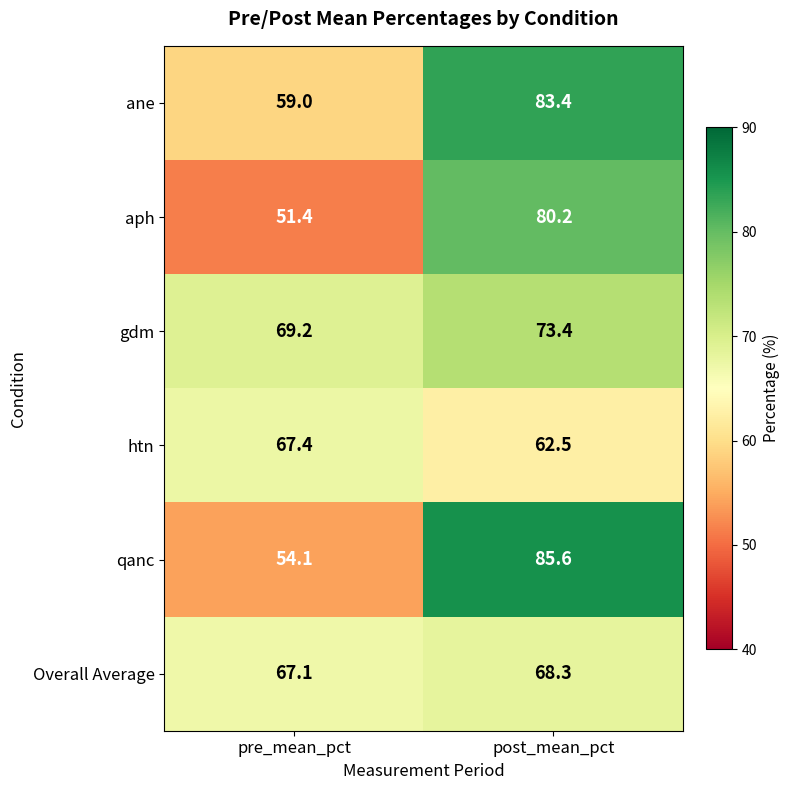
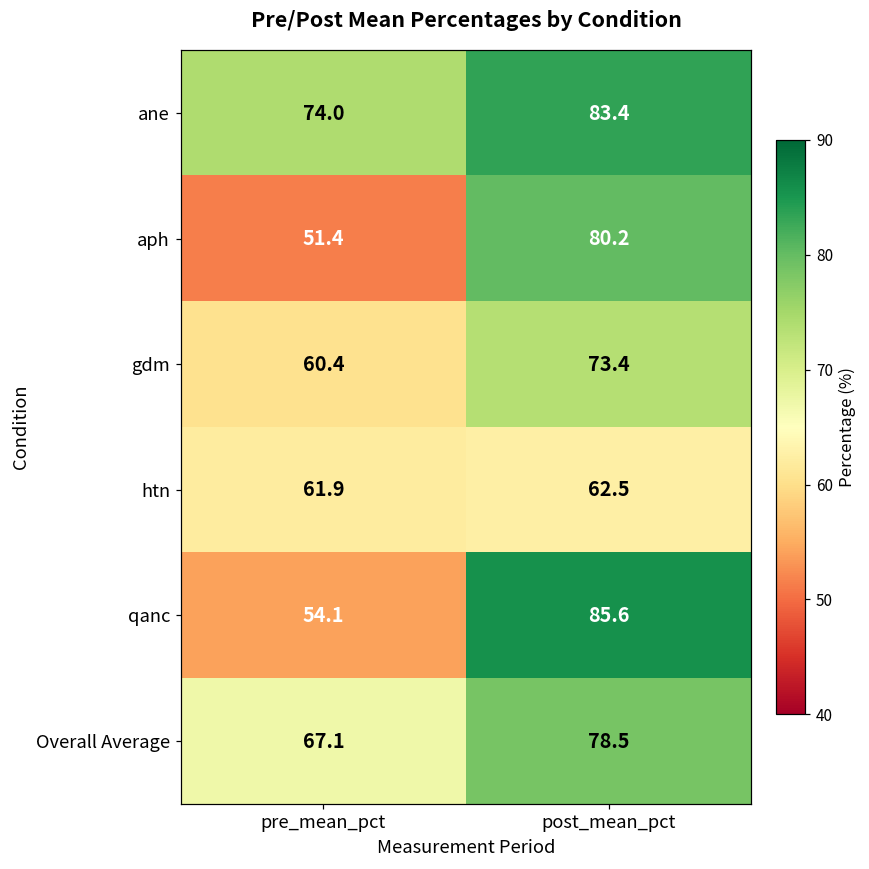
  {
    "ane": {
-     "pre_mean_pct": 59.0,
+     "pre_mean_pct": 74.0,
      "post_mean_pct": 83.4
    },
    "aph": {
      "pre_mean_pct": 51.4,
      "post_mean_pct": 80.2
    },
    "gdm": {
-     "pre_mean_pct": 69.2,
+     "pre_mean_pct": 60.4,
      "post_mean_pct": 73.4
    },
    "htn": {
-     "pre_mean_pct": 67.4,
+     "pre_mean_pct": 61.9,
      "post_mean_pct": 62.5
    },
    "qanc": {
      "pre_mean_pct": 54.1,
      "post_mean_pct": 85.6
    },
    "Overall Average": {
      "pre_mean_pct": 67.1,
-     "post_mean_pct": 68.3
+     "post_mean_pct": 78.5
    }
  }
